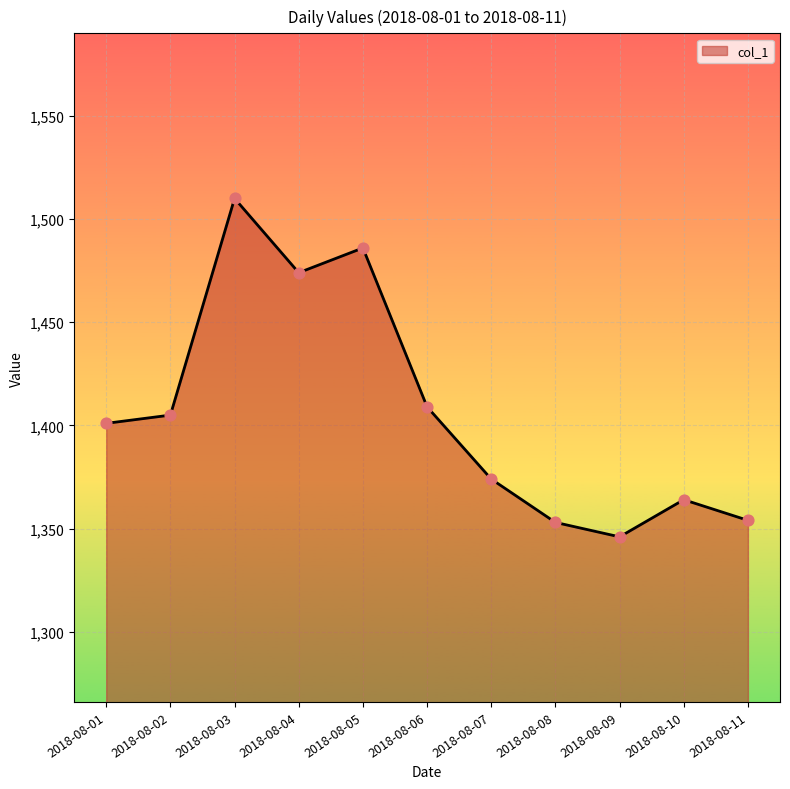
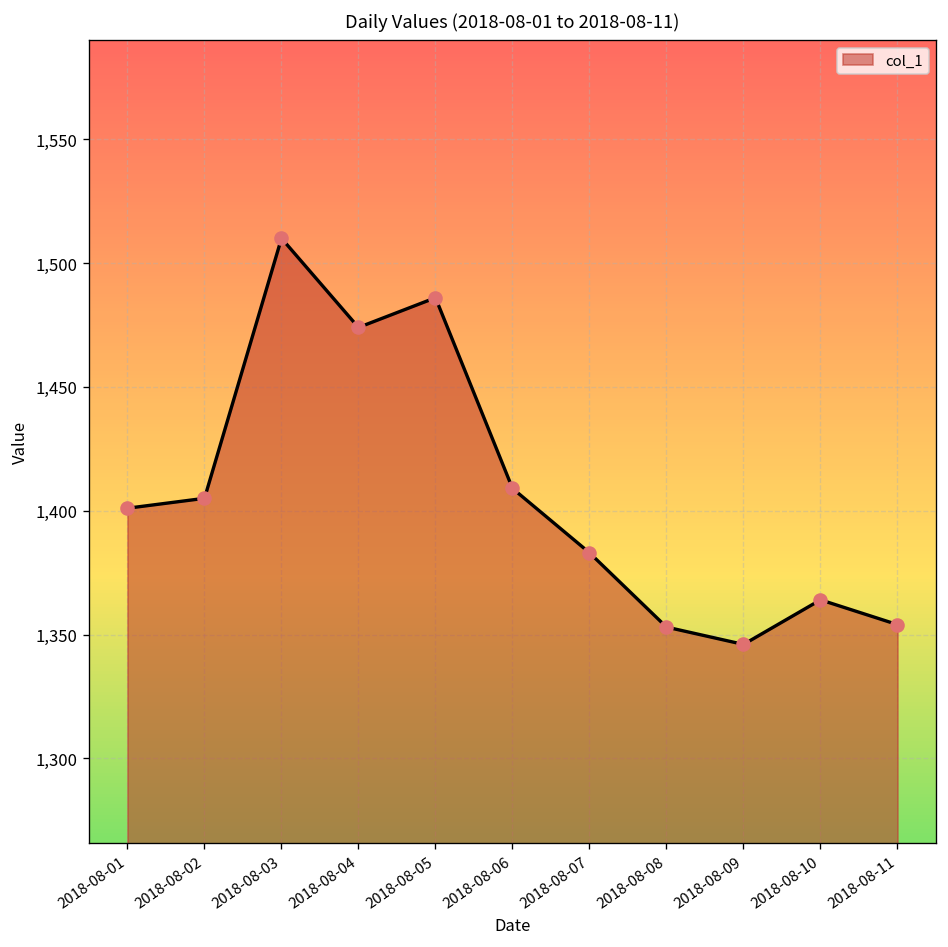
  {
    "2018-08-01": "1,401",
    "2018-08-02": "1,405",
    "2018-08-03": "1,510",
    "2018-08-04": "1,474",
    "2018-08-05": "1,486",
    "2018-08-06": "1,409",
-   "2018-08-07": "1,374",
+   "2018-08-07": "1,383",
    "2018-08-08": "1,353",
    "2018-08-09": "1,346",
    "2018-08-10": "1,364",
    "2018-08-11": "1,354"
  }
